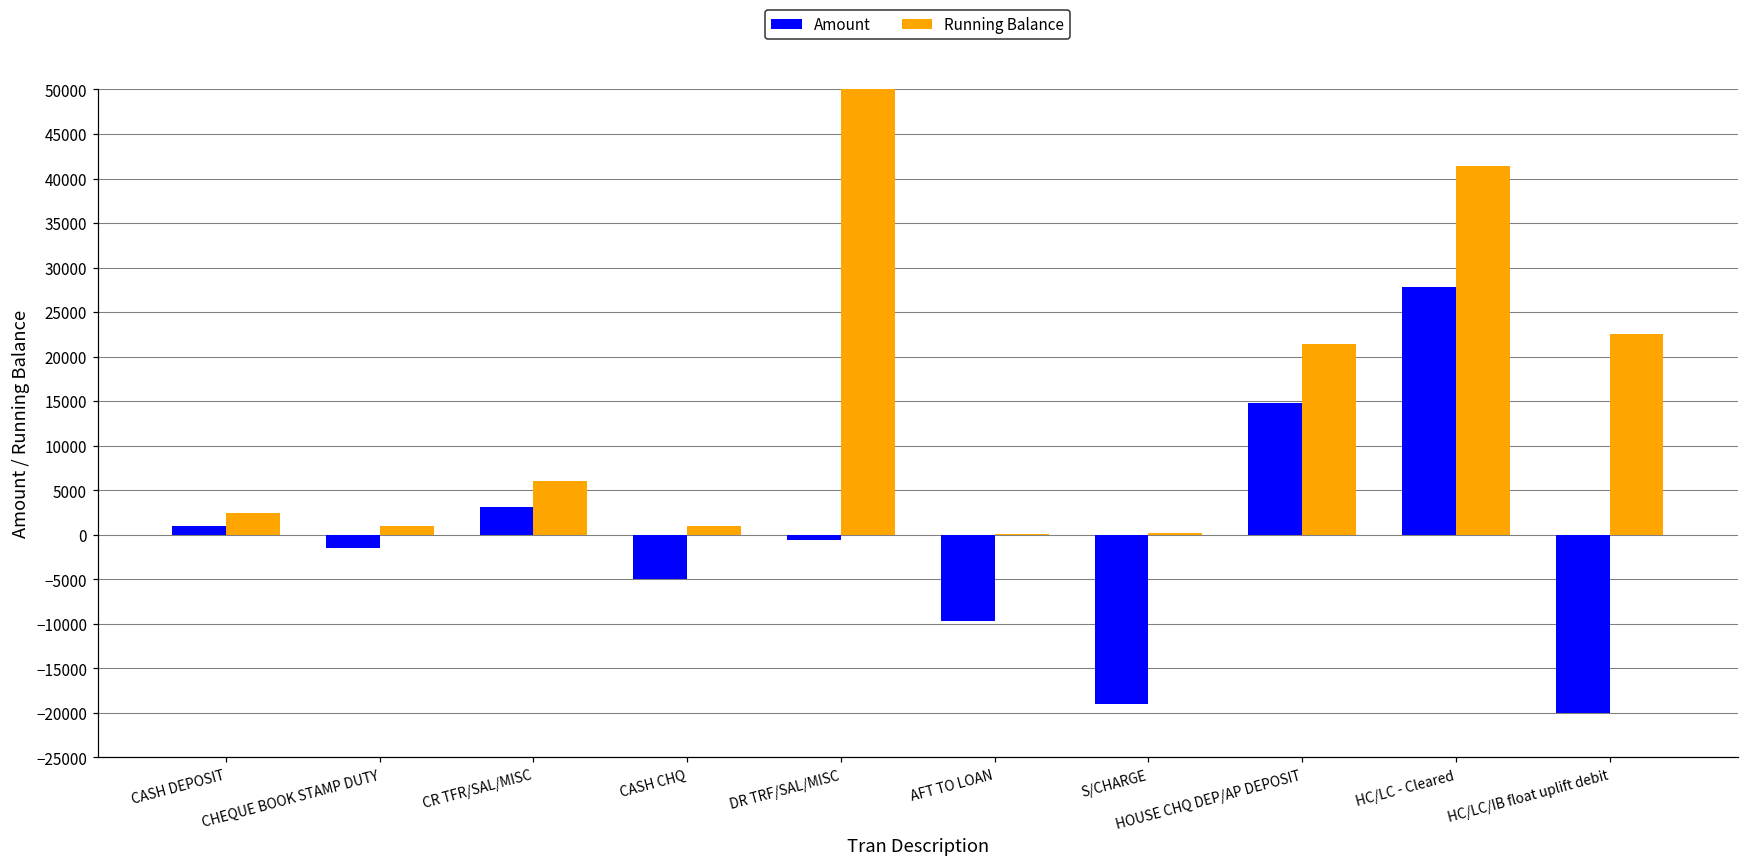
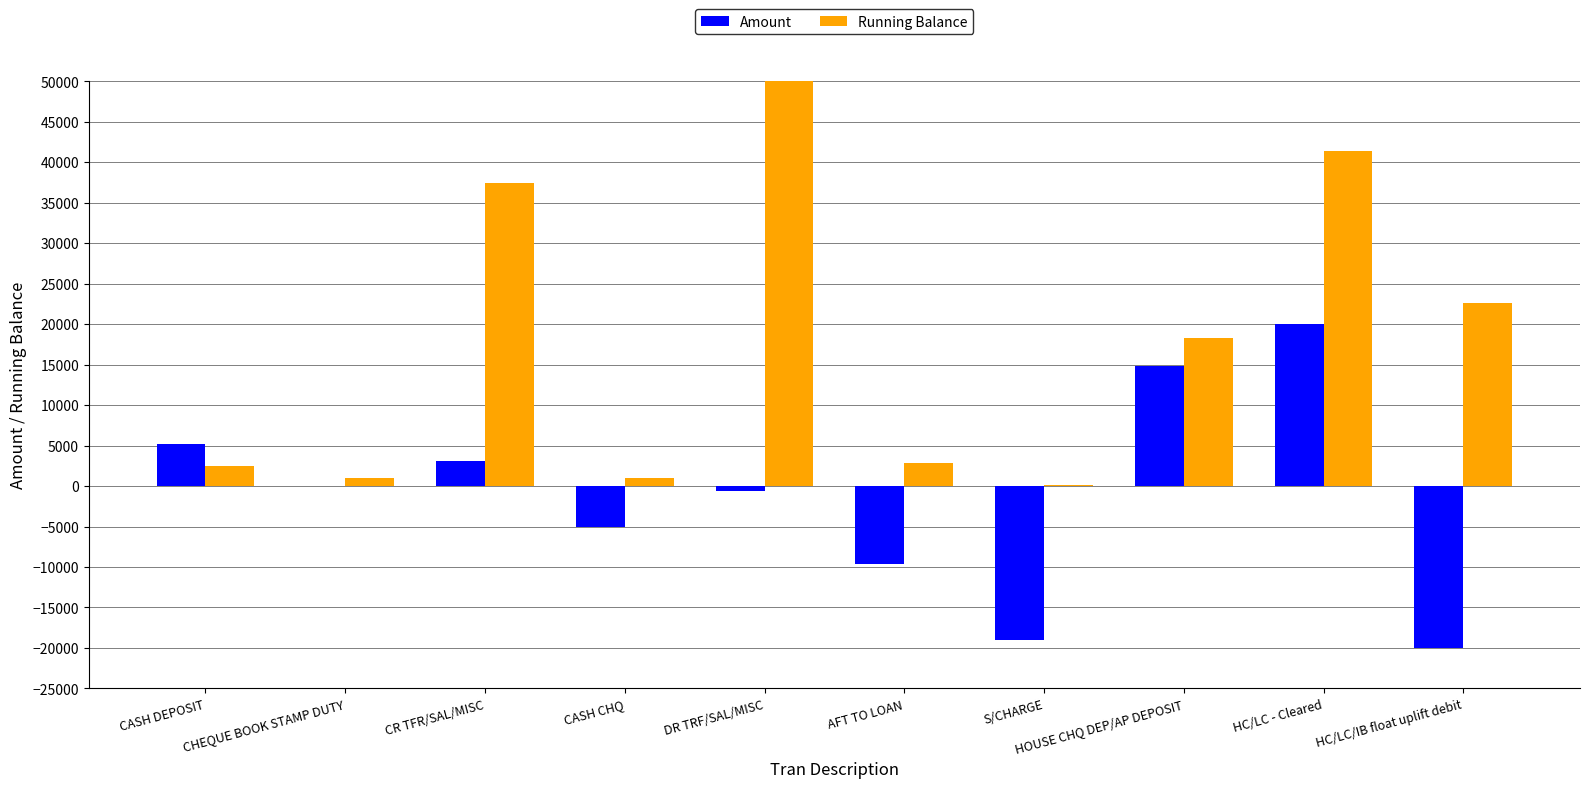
  {
    "Amount": {
-     "CASH DEPOSIT": 1000,
-     "CHEQUE BOOK STAMP DUTY": -1000,
+     "CASH DEPOSIT": 5000,
+     "CHEQUE BOOK STAMP DUTY": 0,
      "CR TFR/SAL/MISC": 3000,
      "CASH CHQ": -5000,
      "DR TRF/SAL/MISC": -1000,
      "AFT TO LOAN": -10000,
      "S/CHARGE": -19000,
      "HOUSE CHQ DEP/AP DEPOSIT": 15000,
-     "HC/LC - Cleared": 28000,
+     "HC/LC - Cleared": 20000,
      "HC/LC/IB float uplift debit": -20000
    },
    "Running Balance": {
      "CASH DEPOSIT": 2000,
      "CHEQUE BOOK STAMP DUTY": 1000,
-     "CR TFR/SAL/MISC": 6000,
+     "CR TFR/SAL/MISC": 37000,
      "CASH CHQ": 1000,
-     "AFT TO LOAN": 0,
-     "HOUSE CHQ DEP/AP DEPOSIT": 21000,
+     "AFT TO LOAN": 3000,
+     "HOUSE CHQ DEP/AP DEPOSIT": 18000,
      "HC/LC - Cleared": 41000,
      "HC/LC/IB float uplift debit": 23000
    }
  }
